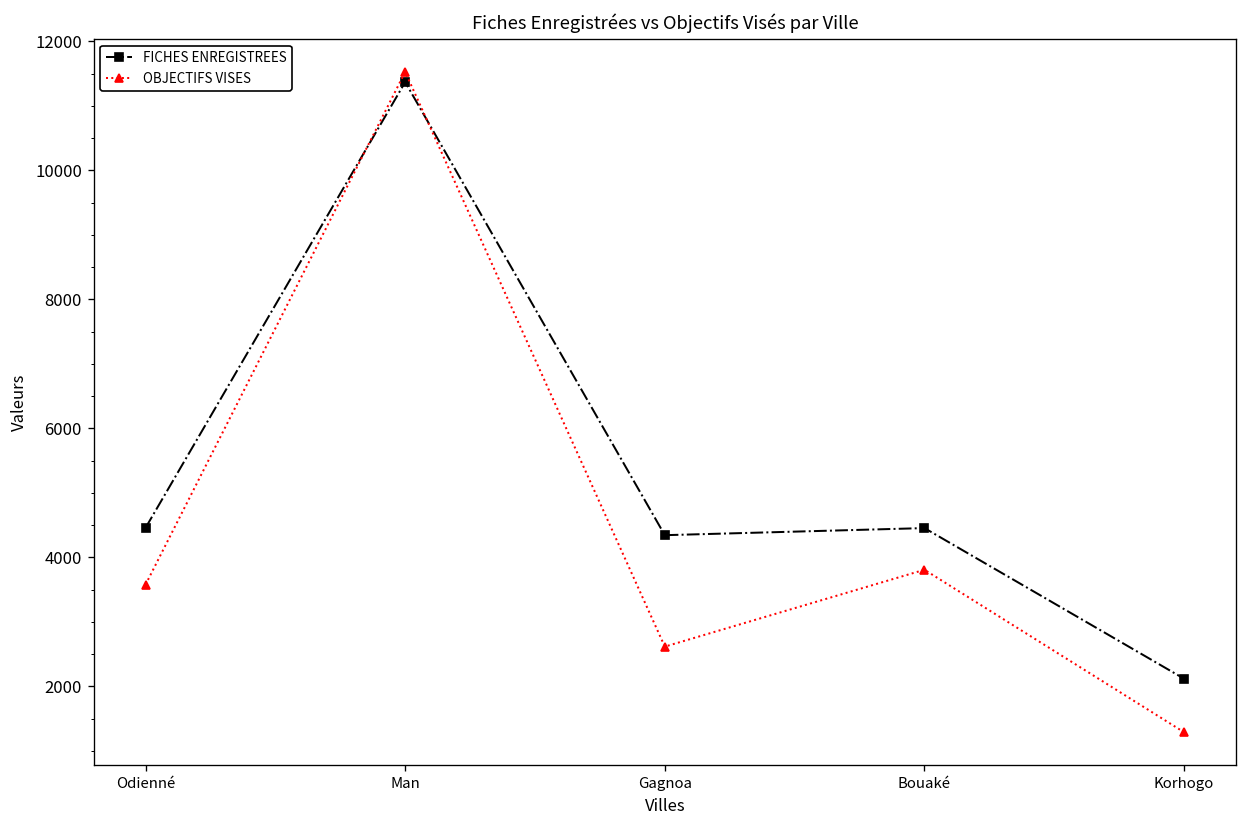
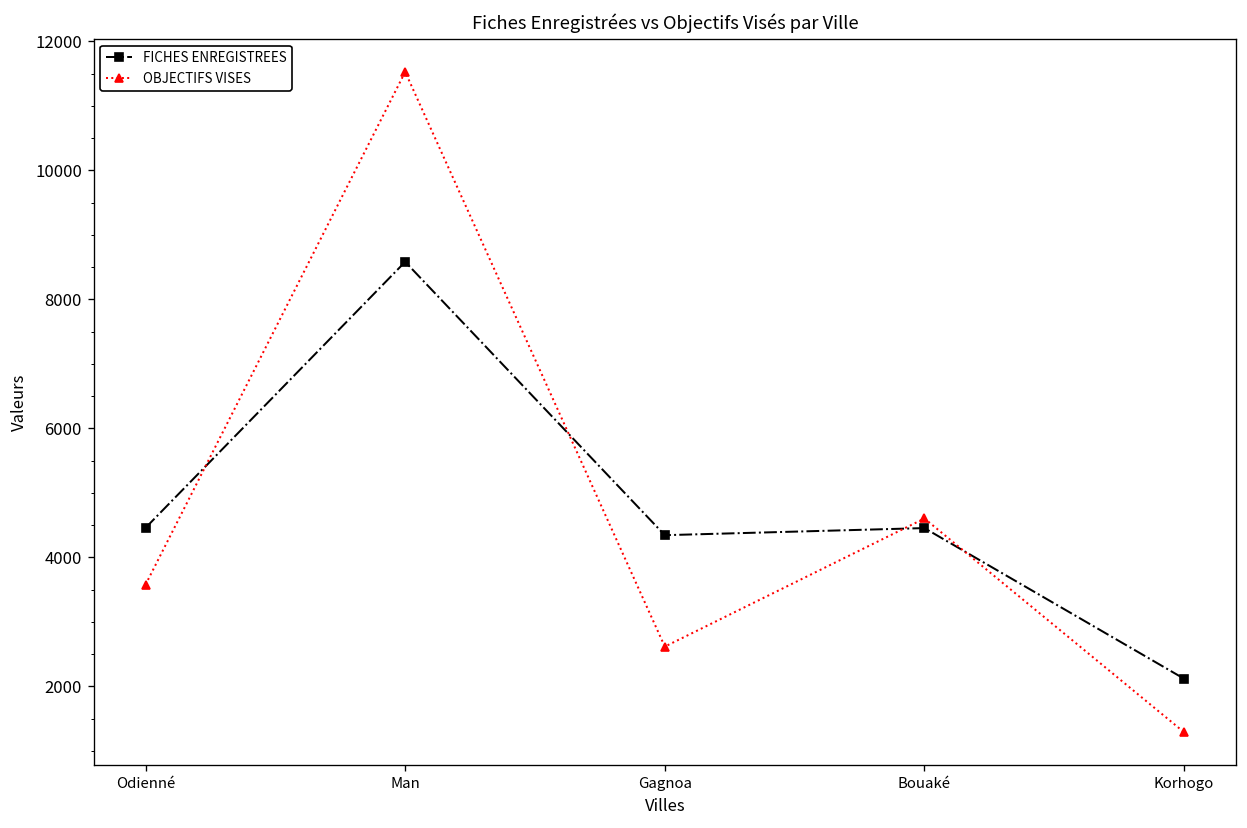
  {
    "FICHES ENREGISTREES": {
      "Odienné": 4500,
-     "Man": 11400,
+     "Man": 8600,
      "Gagnoa": 4300,
      "Bouaké": 4500,
      "Korhogo": 2100
    },
    "OBJECTIFS VISES": {
      "Odienné": 3600,
      "Man": 11500,
      "Gagnoa": 2600,
-     "Bouaké": 3800,
+     "Bouaké": 4600,
      "Korhogo": 1300
    }
  }
